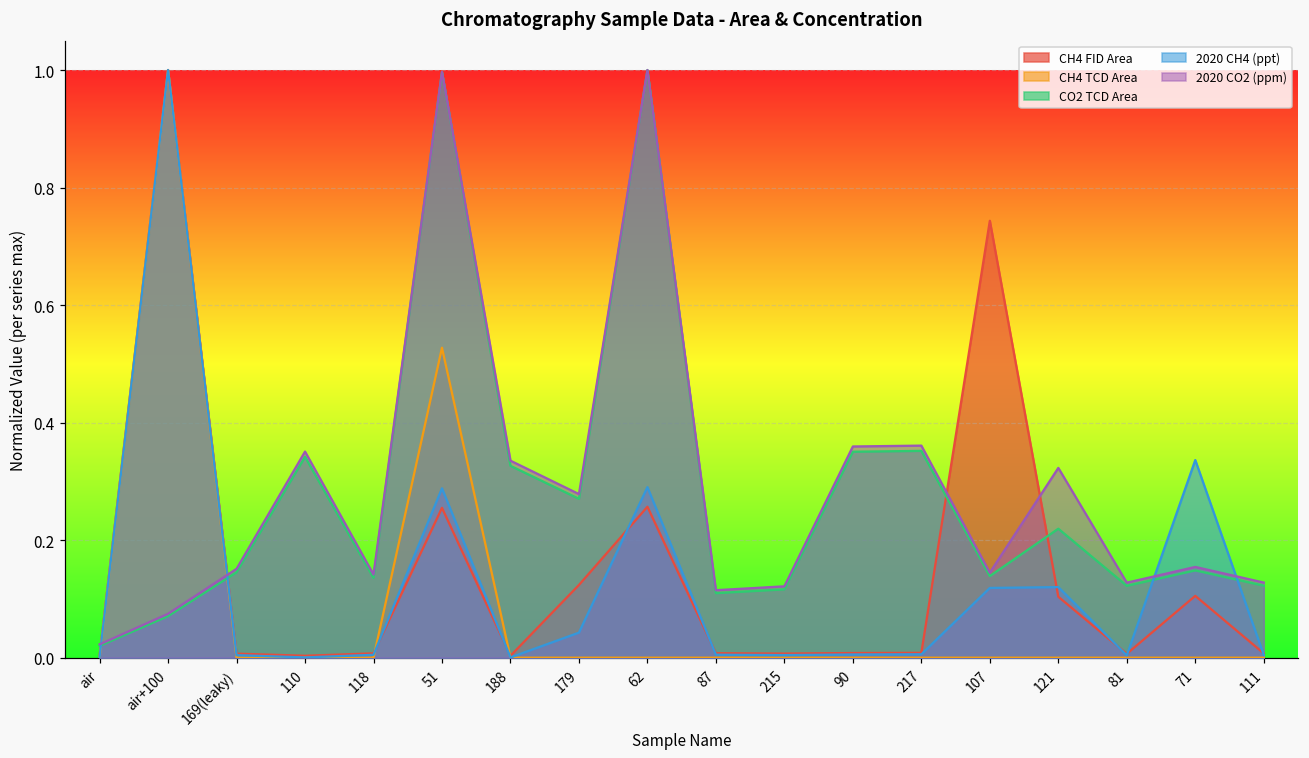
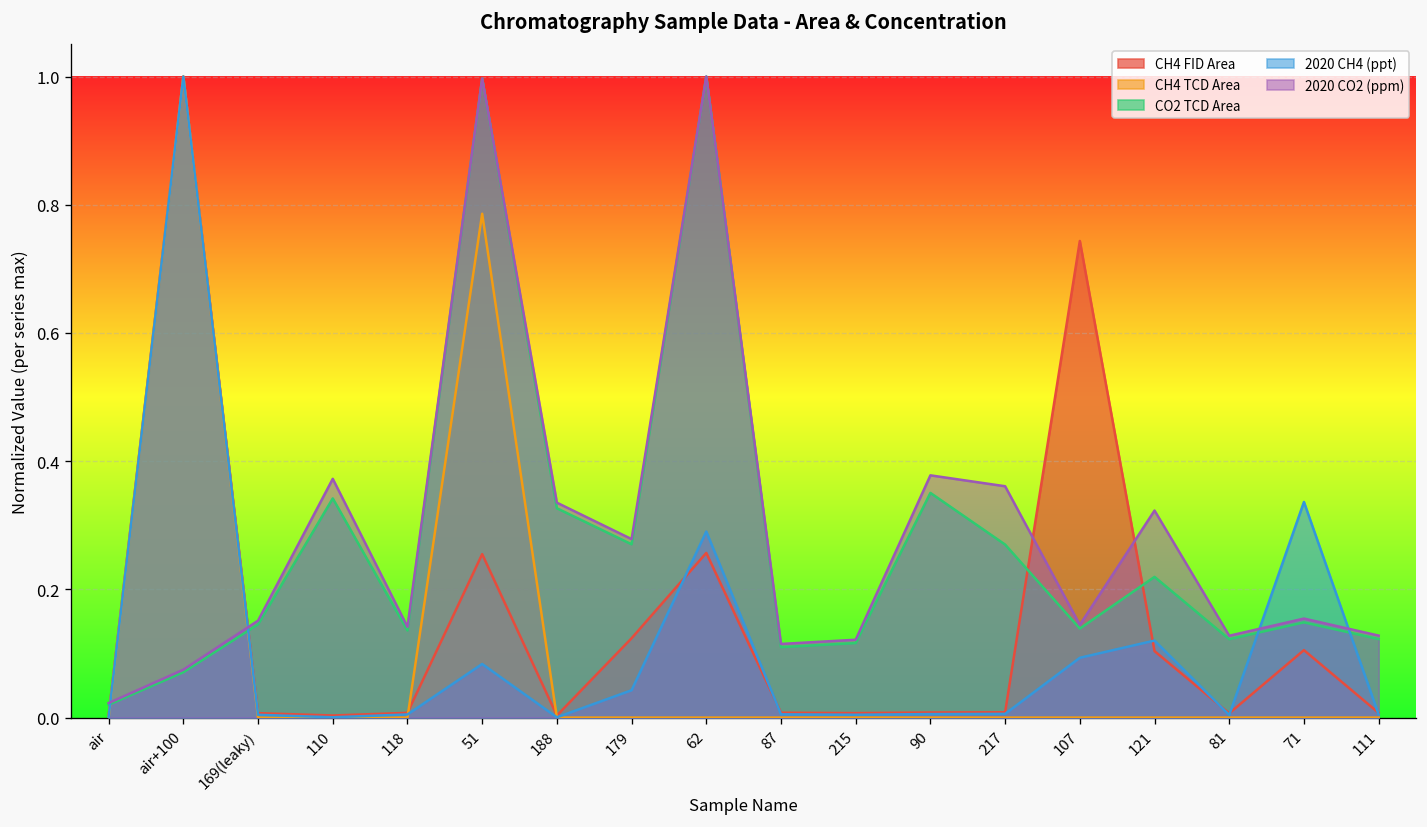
  {
    "CH4 FID Area": {
      "51": 0.25,
      "179": 0.12,
      "62": 0.26,
      "107": 0.74,
      "121": 0.10,
      "71": 0.11
    },
    "CH4 TCD Area": {
      "118": 0.00,
-     "51": 0.53,
+     "51": 0.79,
      "179": 0.00,
      "62": 0.00,
      "87": 0.00,
      "90": 0.00,
      "217": 0.00,
      "107": 0.00,
      "121": 0.00,
      "71": 0.00
    },
    "CO2 TCD Area": {
      "169(leaky)": 0.15,
      "110": 0.34,
      "118": 0.14,
      "188": 0.33,
      "179": 0.27,
      "87": 0.11,
      "215": 0.12,
      "90": 0.35,
-     "217": 0.35,
+     "217": 0.27,
      "107": 0.14,
      "121": 0.22,
      "81": 0.12,
      "71": 0.15,
      "111": 0.12
    },
    "2020 CH4 (ppt)": {
-     "51": 0.29,
+     "51": 0.08,
      "179": 0.04,
      "62": 0.29,
-     "107": 0.12,
+     "107": 0.09,
      "121": 0.12,
      "71": 0.34
    },
    "2020 CO2 (ppm)": {
      "169(leaky)": 0.15,
-     "110": 0.35,
+     "110": 0.37,
      "118": 0.14,
      "188": 0.34,
      "179": 0.28,
      "87": 0.11,
      "215": 0.12,
-     "90": 0.36,
+     "90": 0.38,
      "217": 0.36,
      "107": 0.14,
      "121": 0.32,
      "81": 0.13,
      "71": 0.15,
      "111": 0.13
    }
  }
